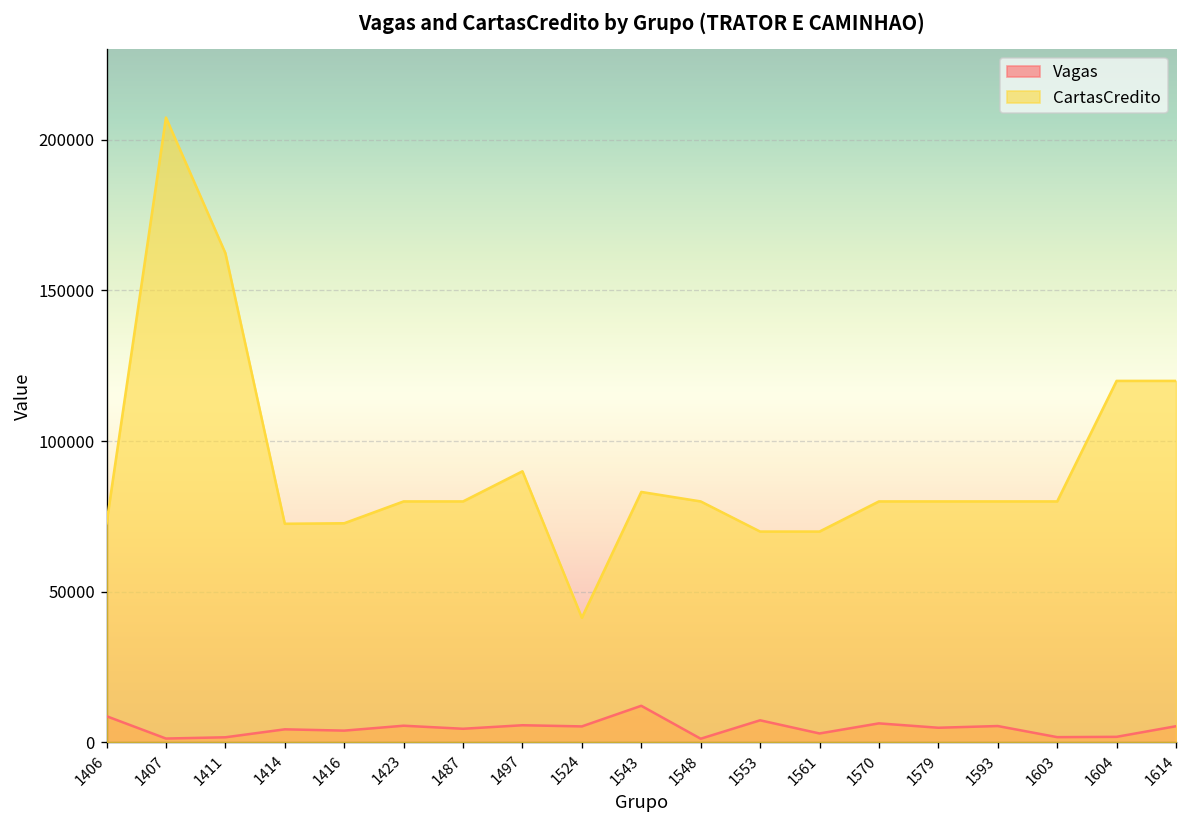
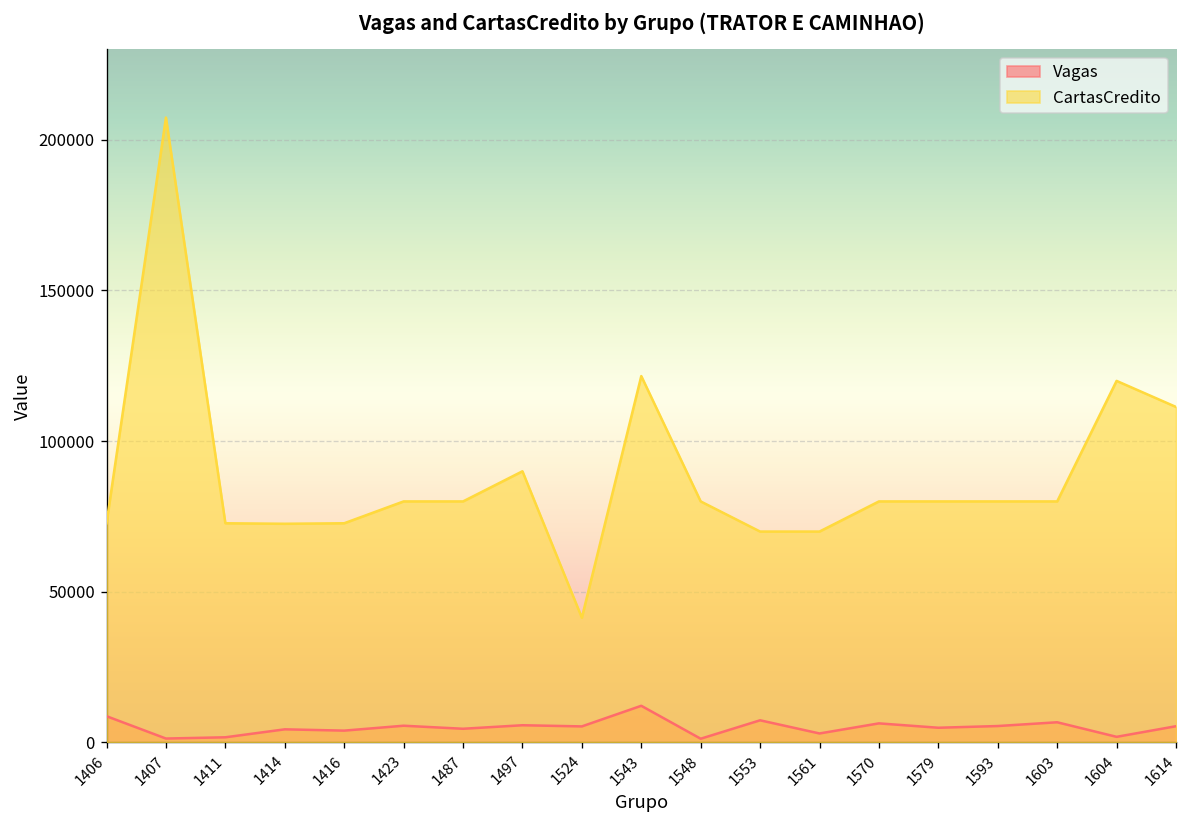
  {
    "Vagas": {
      "1406": 9000,
      "1407": 1000,
      "1411": 2000,
      "1414": 4000,
      "1416": 4000,
      "1423": 6000,
      "1487": 5000,
      "1497": 6000,
      "1524": 5000,
      "1543": 12000,
      "1548": 1000,
      "1553": 7000,
      "1561": 3000,
      "1570": 6000,
      "1579": 5000,
      "1593": 5000,
-     "1603": 2000,
+     "1603": 7000,
      "1604": 2000,
      "1614": 5000
    },
    "CartasCredito": {
      "1406": 73000,
      "1407": 207000,
-     "1411": 162000,
+     "1411": 73000,
      "1414": 73000,
      "1416": 73000,
      "1423": 80000,
      "1487": 80000,
      "1497": 90000,
      "1524": 41000,
-     "1543": 83000,
+     "1543": 122000,
      "1548": 80000,
      "1553": 70000,
      "1561": 70000,
      "1570": 80000,
      "1579": 80000,
      "1593": 80000,
      "1603": 80000,
      "1604": 120000,
-     "1614": 120000
+     "1614": 111000
    }
  }
